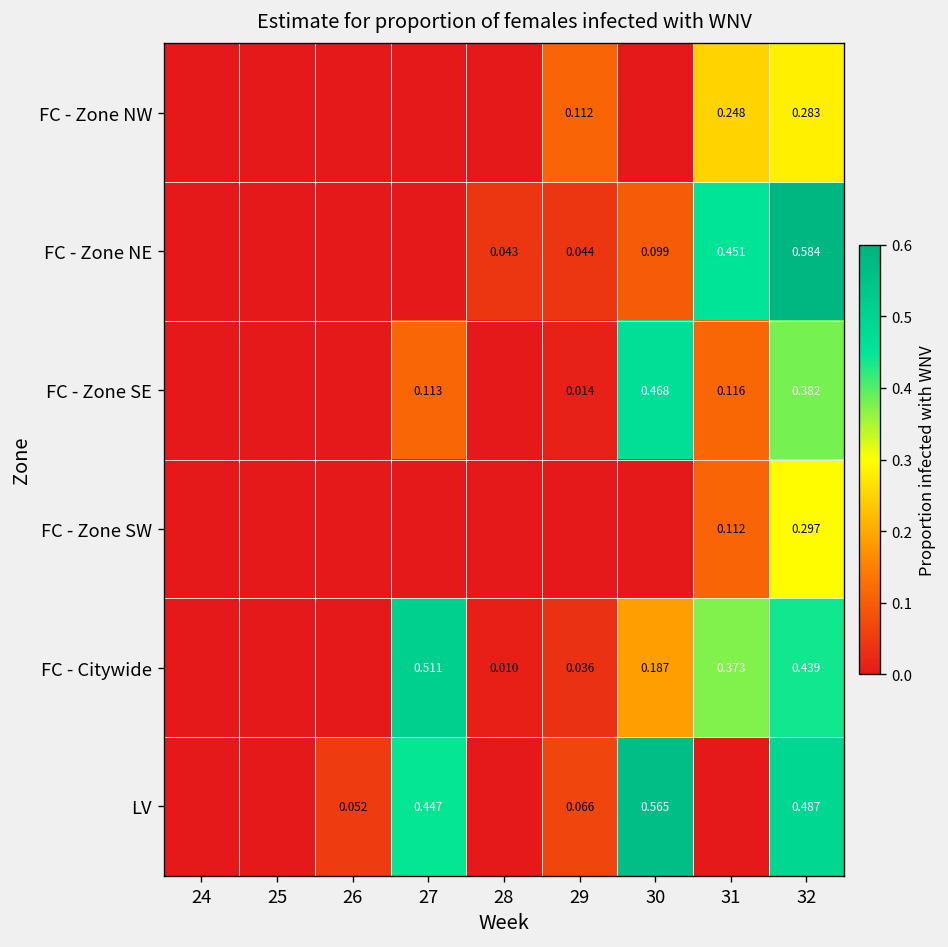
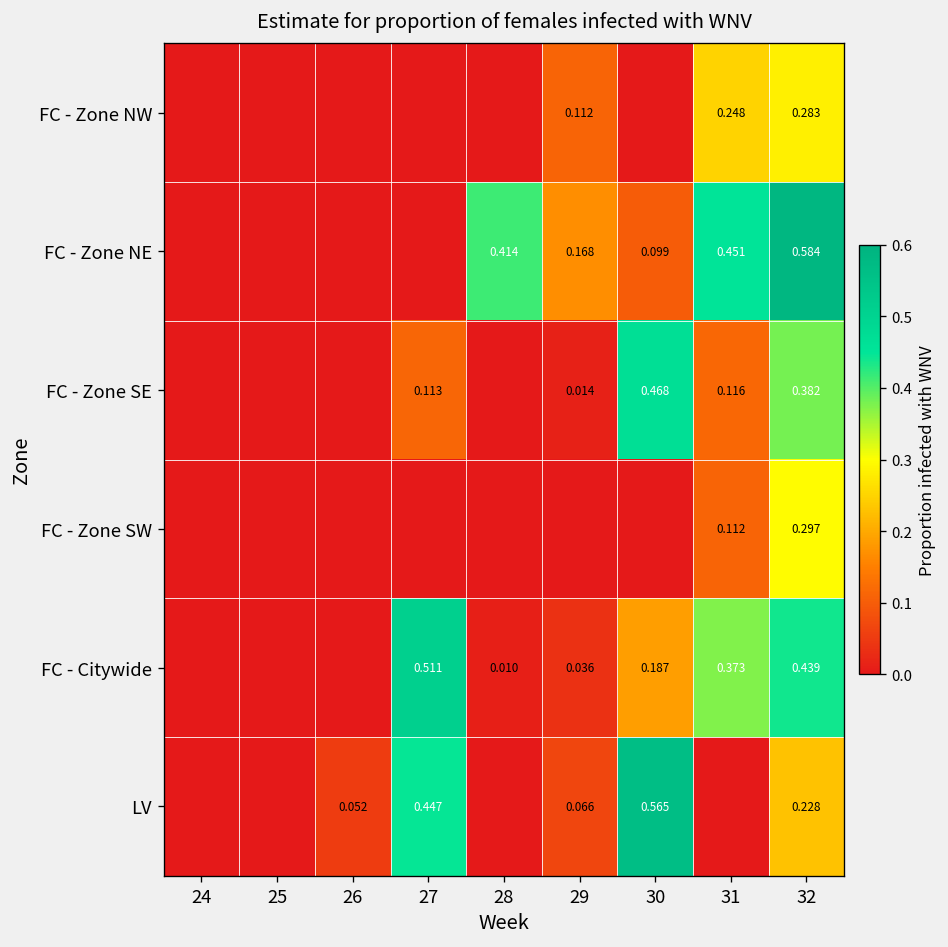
  {
    "FC - Zone NW": {
      "29": 0.112,
      "31": 0.248,
      "32": 0.283
    },
    "FC - Zone NE": {
-     "28": 0.043,
-     "29": 0.044,
+     "28": 0.414,
+     "29": 0.168,
      "30": 0.099,
      "31": 0.451,
      "32": 0.584
    },
    "FC - Zone SE": {
      "27": 0.113,
      "29": 0.014,
      "30": 0.468,
      "31": 0.116,
      "32": 0.382
    },
    "FC - Zone SW": {
      "31": 0.112,
      "32": 0.297
    },
    "FC - Citywide": {
      "27": 0.511,
      "28": 0.010,
      "29": 0.036,
      "30": 0.187,
      "31": 0.373,
      "32": 0.439
    },
    "LV": {
      "26": 0.052,
      "27": 0.447,
      "29": 0.066,
      "30": 0.565,
-     "32": 0.487
+     "32": 0.228
    }
  }
